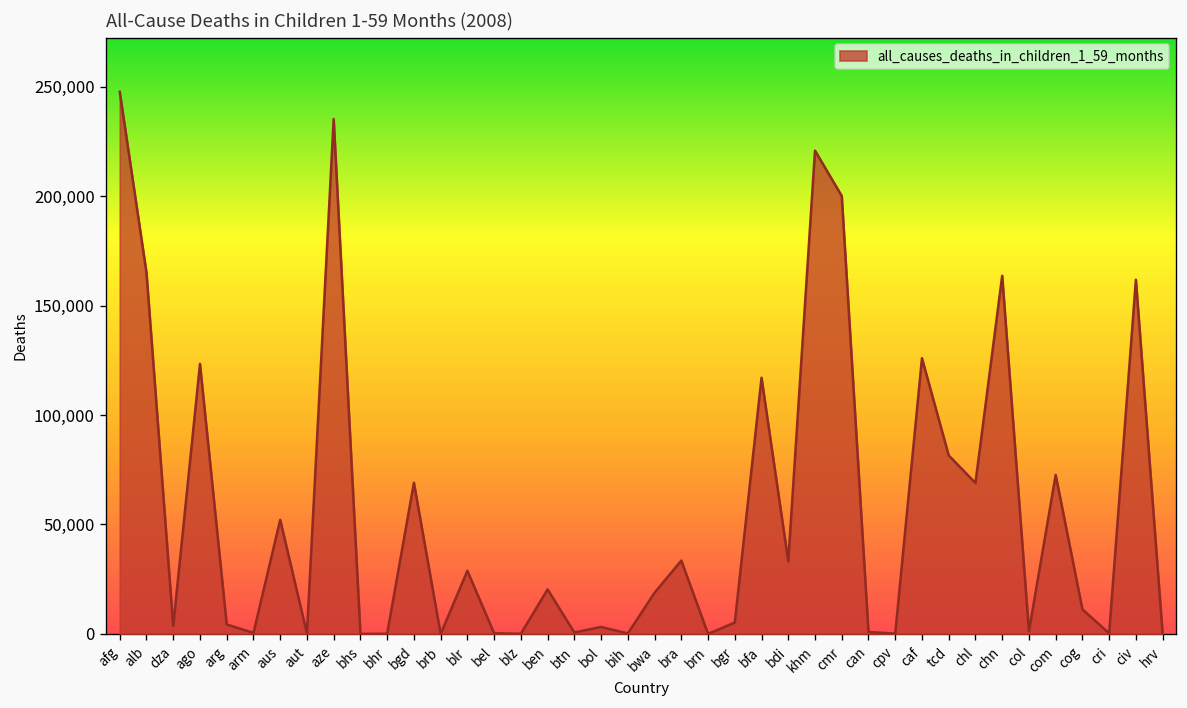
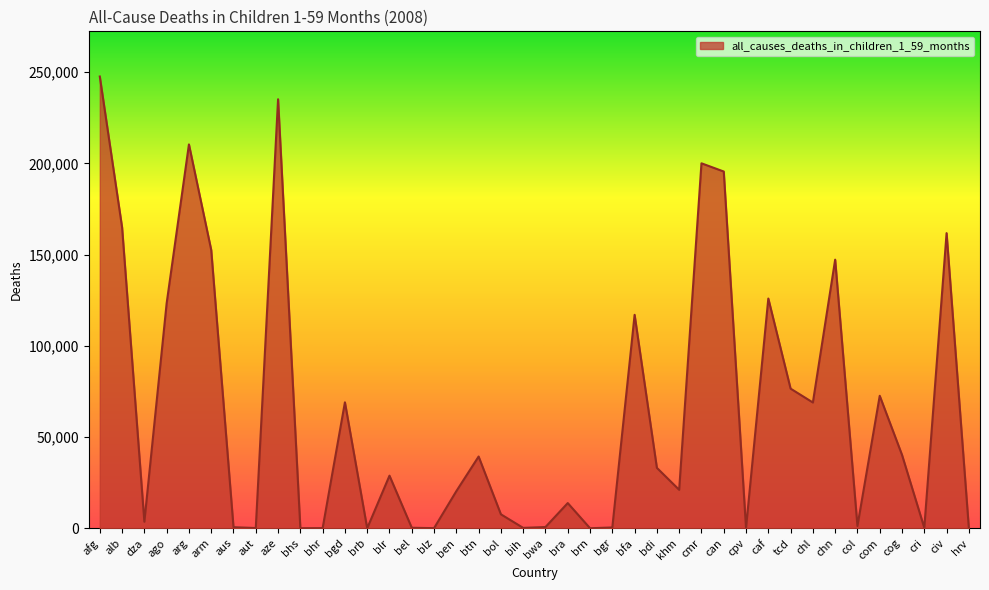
  {
    "afg": "248,000",
    "alb": "165,000",
    "dza": "4,000",
    "ago": "123,000",
-   "arg": "4,000",
-   "arm": "0",
-   "aus": "52,000",
+   "arg": "210,000",
+   "arm": "153,000",
+   "aus": "1,000",
    "aut": "0",
    "aze": "235,000",
    "bhs": "0",
    "bhr": "0",
    "bgd": "69,000",
    "brb": "0",
    "blr": "29,000",
    "bel": "0",
    "blz": "0",
    "ben": "20,000",
-   "btn": "1,000",
-   "bol": "3,000",
+   "btn": "39,000",
+   "bol": "8,000",
    "bih": "0",
-   "bwa": "19,000",
-   "bra": "34,000",
+   "bwa": "1,000",
+   "bra": "14,000",
    "brn": "0",
-   "bgr": "5,000",
+   "bgr": "0",
    "bfa": "117,000",
    "bdi": "33,000",
-   "khm": "221,000",
+   "khm": "21,000",
    "cmr": "200,000",
-   "can": "1,000",
+   "can": "196,000",
    "cpv": "0",
    "caf": "126,000",
-   "tcd": "82,000",
+   "tcd": "77,000",
    "chl": "69,000",
-   "chn": "164,000",
+   "chn": "147,000",
    "col": "1,000",
    "com": "73,000",
-   "cog": "11,000",
+   "cog": "40,000",
    "cri": "0",
    "civ": "162,000",
    "hrv": "0"
  }
